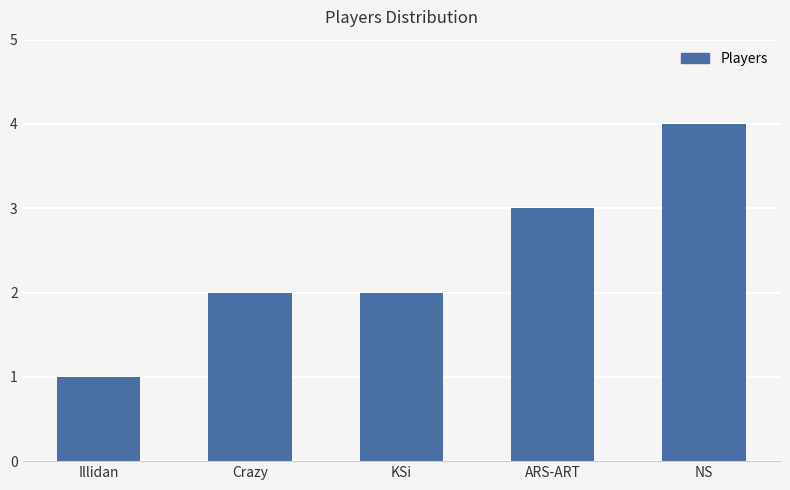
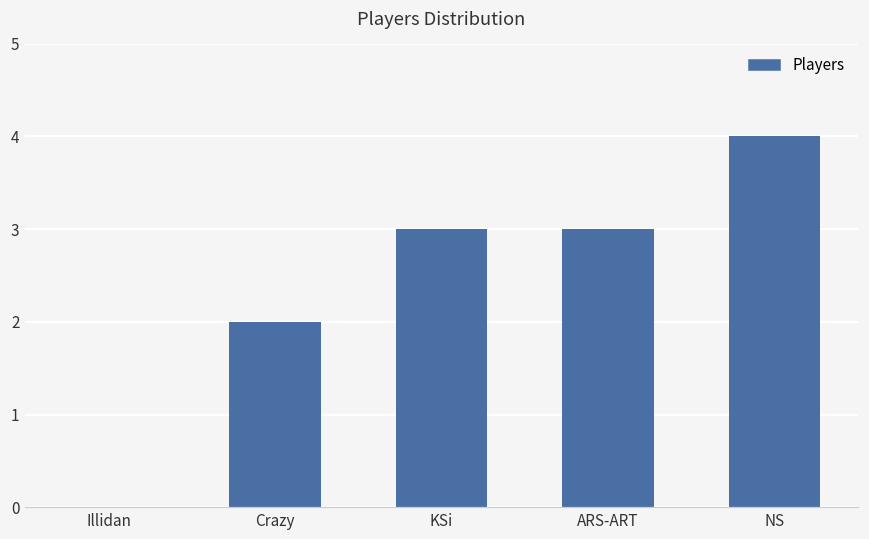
  {
-   "Illidan": 1,
+   "Illidan": 0,
    "Crazy": 2,
-   "KSi": 2,
+   "KSi": 3,
    "ARS-ART": 3,
    "NS": 4
  }
